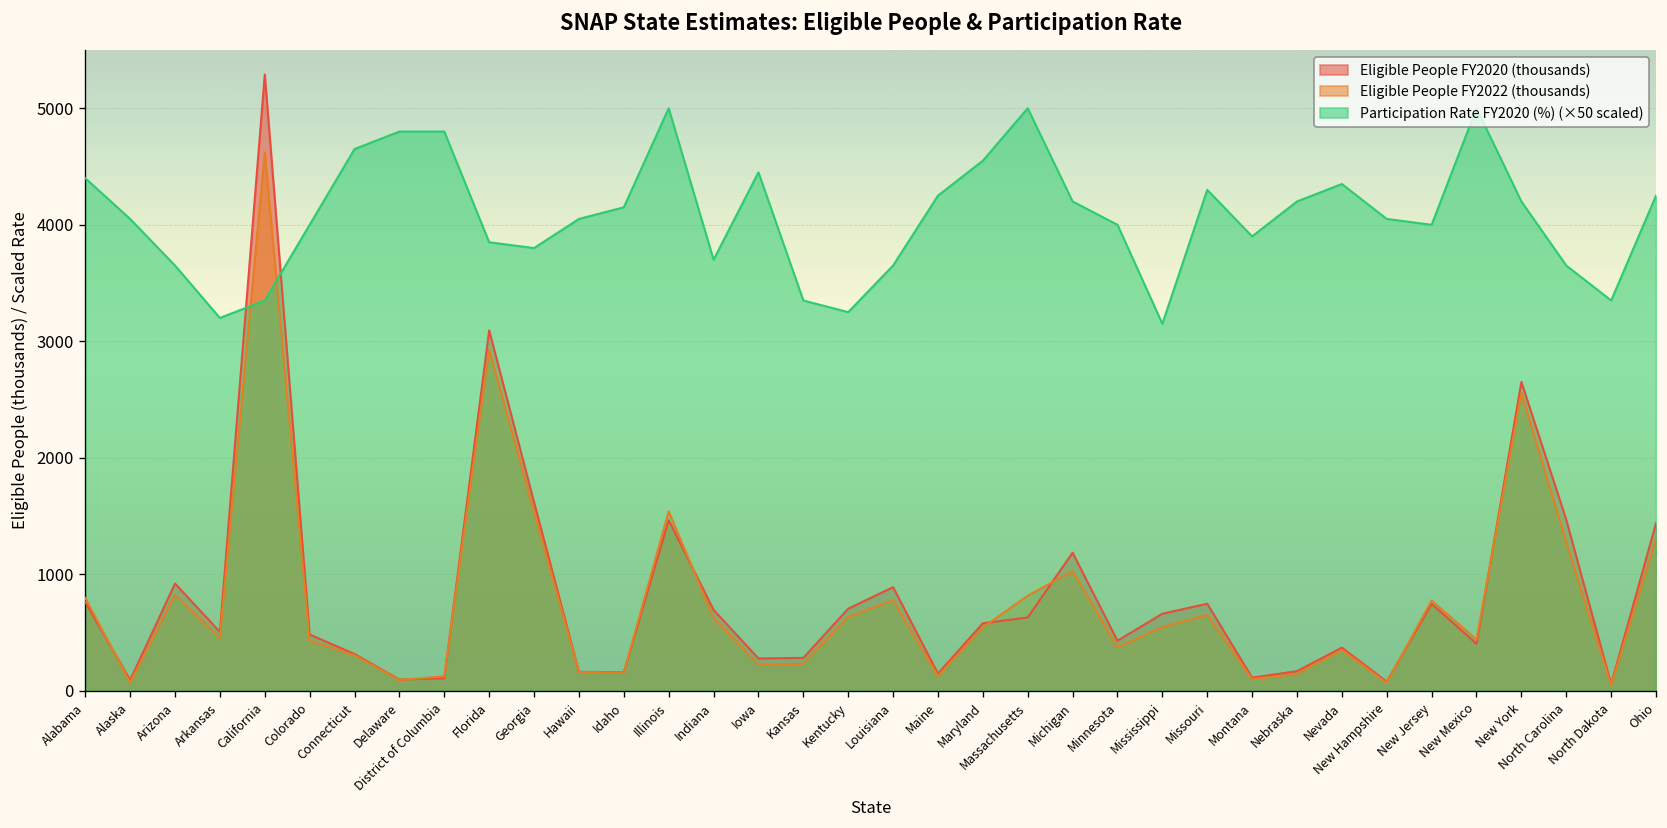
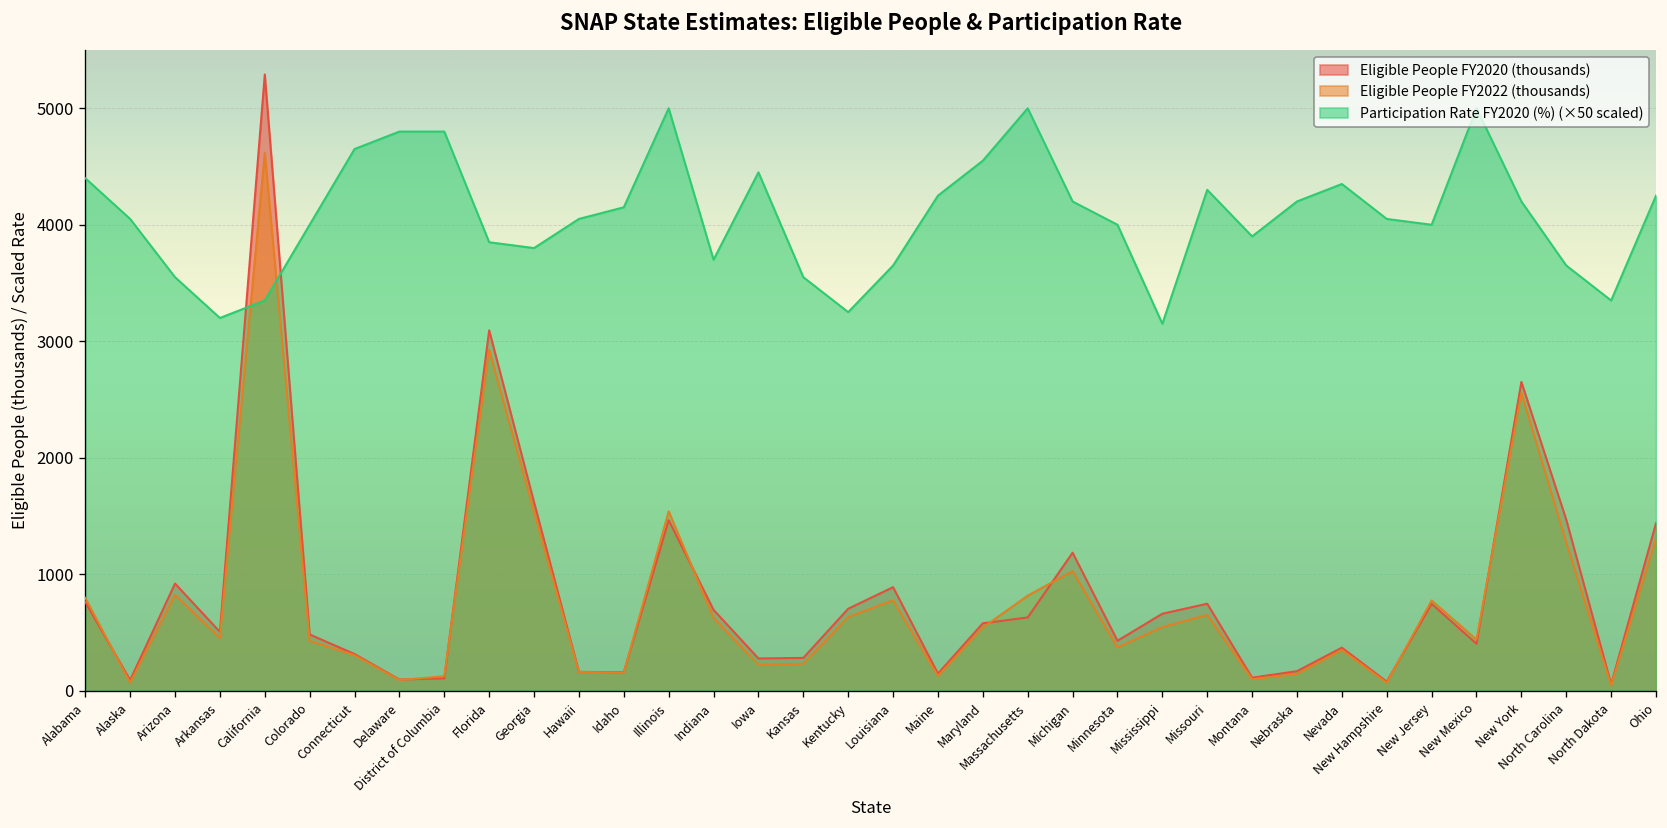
  {
    "Participation Rate FY2020 (%) (×50 scaled)": {
      "Alabama": 4400,
      "Alaska": 4100,
-     "Arizona": 3700,
+     "Arizona": 3600,
      "Arkansas": 3200,
      "California": 3400,
      "Colorado": 4000,
      "Connecticut": 4700,
      "Delaware": 4800,
      "District of Columbia": 4800,
      "Florida": 3900,
      "Georgia": 3800,
      "Hawaii": 4100,
      "Idaho": 4200,
      "Illinois": 5000,
      "Indiana": 3700,
      "Iowa": 4500,
-     "Kansas": 3400,
+     "Kansas": 3600,
      "Kentucky": 3300,
      "Louisiana": 3700,
      "Maine": 4300,
      "Maryland": 4600,
      "Massachusetts": 5000,
      "Michigan": 4200,
      "Minnesota": 4000,
      "Mississippi": 3200,
      "Missouri": 4300,
      "Montana": 3900,
      "Nebraska": 4200,
      "Nevada": 4400,
      "New Hampshire": 4100,
      "New Jersey": 4000,
      "New York": 4200,
      "North Carolina": 3700,
      "North Dakota": 3400,
      "Ohio": 4300
    }
  }
